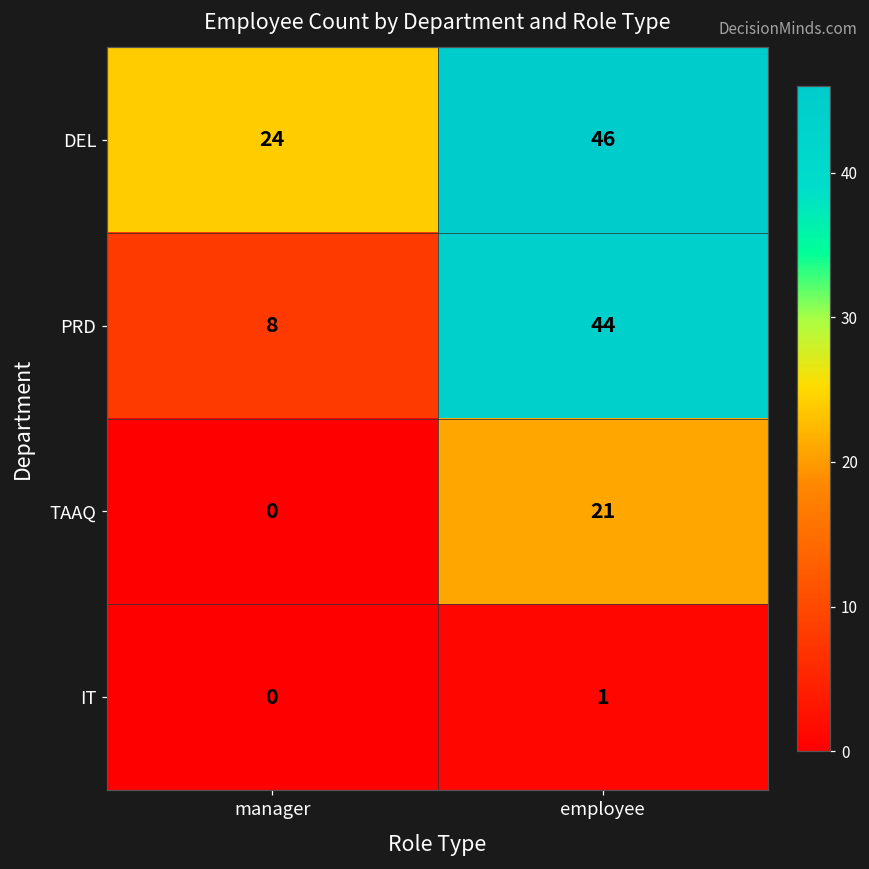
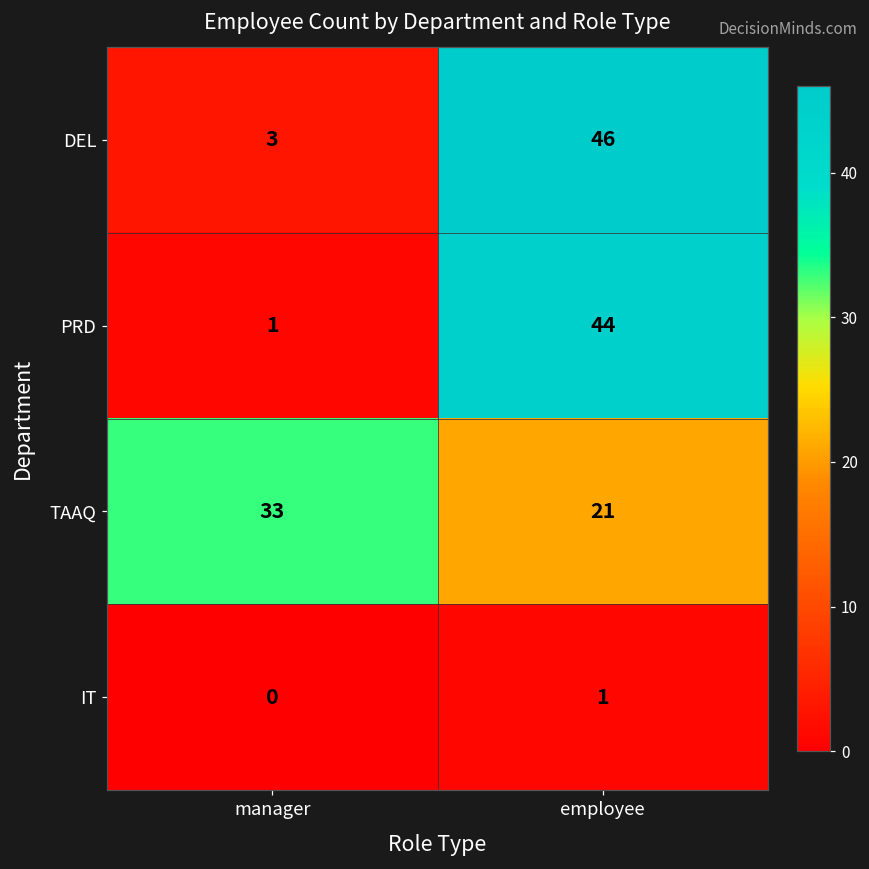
  {
    "DEL": {
-     "manager": 24,
+     "manager": 3,
      "employee": 46
    },
    "PRD": {
-     "manager": 8,
+     "manager": 1,
      "employee": 44
    },
    "TAAQ": {
-     "manager": 0,
+     "manager": 33,
      "employee": 21
    },
    "IT": {
      "manager": 0,
      "employee": 1
    }
  }
